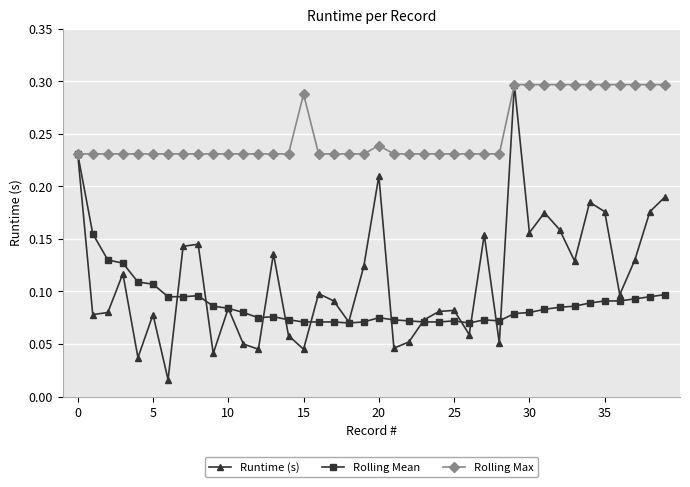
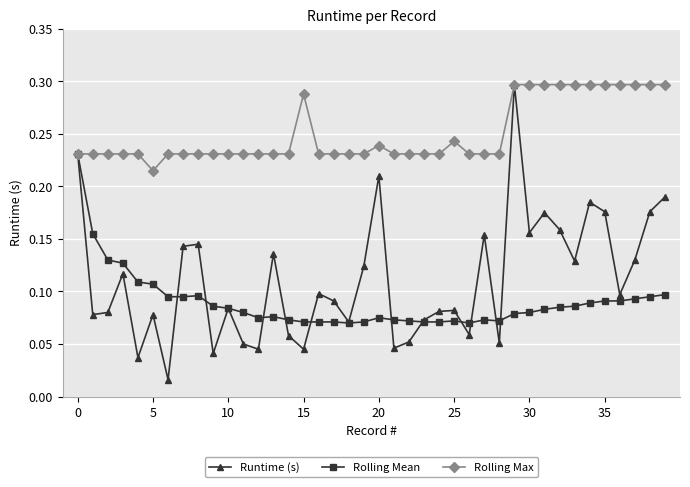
  {
    "Rolling Max": {
-     "5": 0.231,
+     "5": 0.215,
      "10": 0.231,
      "15": 0.288,
      "20": 0.239,
-     "25": 0.231,
+     "25": 0.243,
      "30": 0.297,
      "35": 0.297
    }
  }
